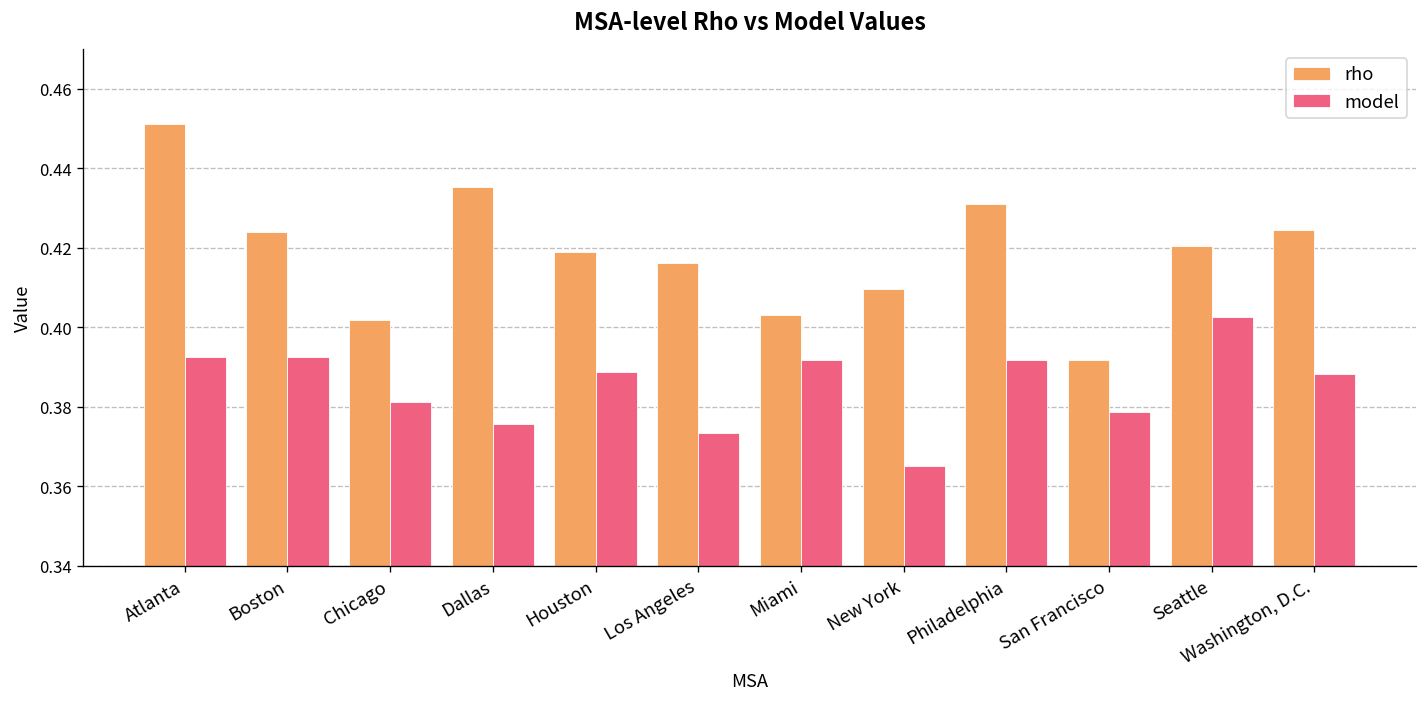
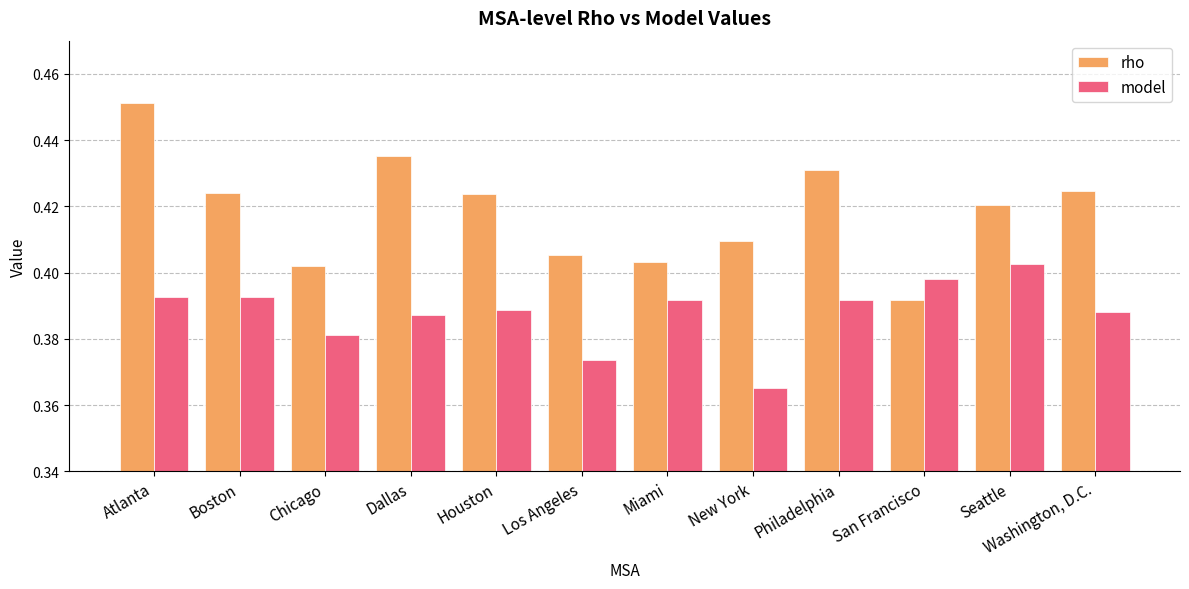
  {
    "rho": {
      "Atlanta": 0.451,
      "Boston": 0.424,
      "Chicago": 0.402,
      "Dallas": 0.435,
-     "Houston": 0.419,
-     "Los Angeles": 0.416,
+     "Houston": 0.424,
+     "Los Angeles": 0.405,
      "Miami": 0.403,
      "New York": 0.410,
      "Philadelphia": 0.431,
      "San Francisco": 0.392,
      "Seattle": 0.420,
      "Washington, D.C.": 0.425
    },
    "model": {
      "Atlanta": 0.393,
      "Boston": 0.393,
      "Chicago": 0.381,
-     "Dallas": 0.376,
+     "Dallas": 0.387,
      "Houston": 0.389,
      "Los Angeles": 0.374,
      "Miami": 0.392,
      "New York": 0.365,
      "Philadelphia": 0.392,
-     "San Francisco": 0.379,
+     "San Francisco": 0.398,
      "Seattle": 0.403,
      "Washington, D.C.": 0.388
    }
  }
